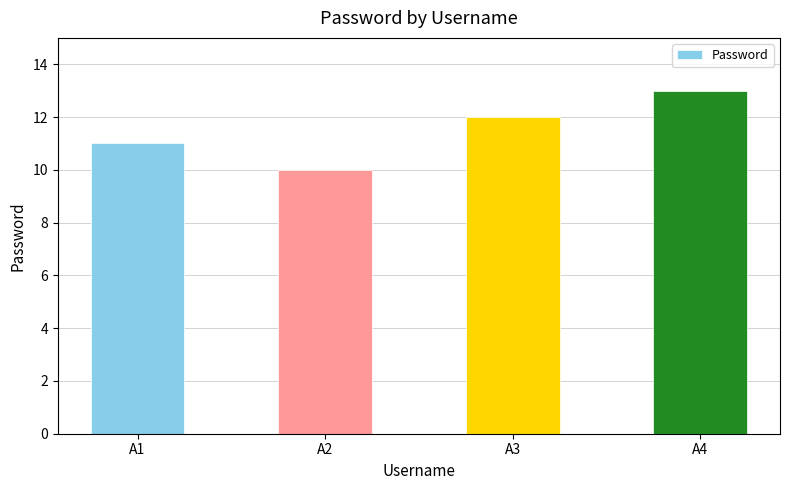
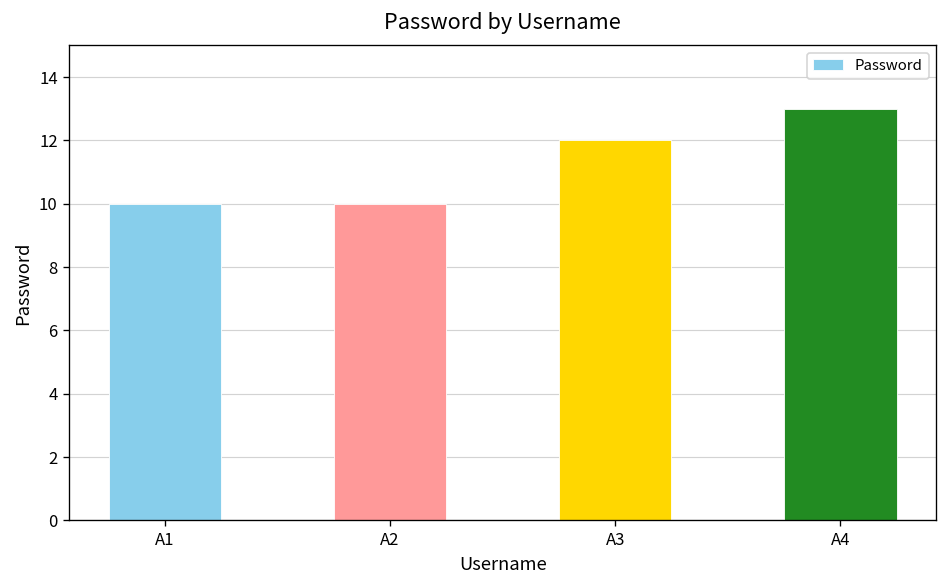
  {
-   "A1": 11,
+   "A1": 10,
    "A2": 10,
    "A3": 12,
    "A4": 13
  }
